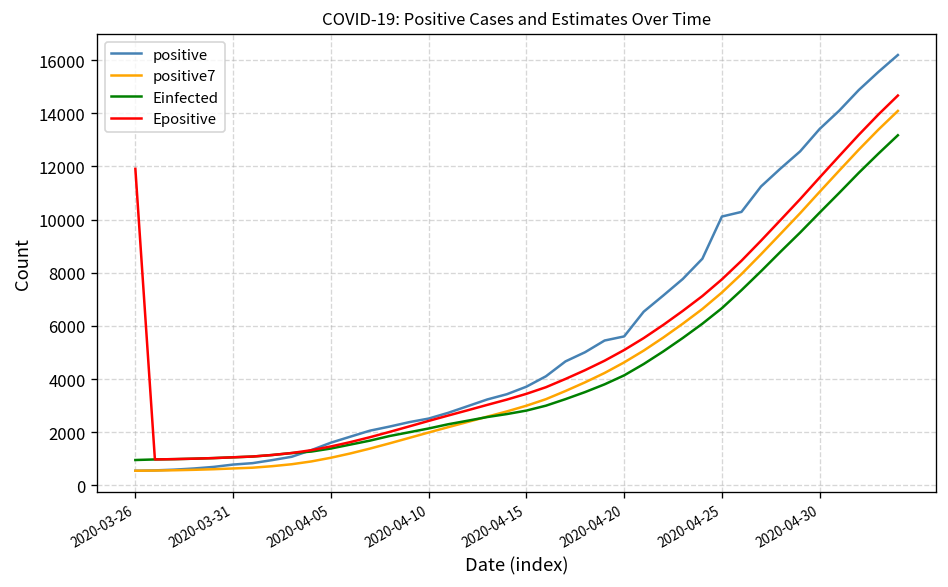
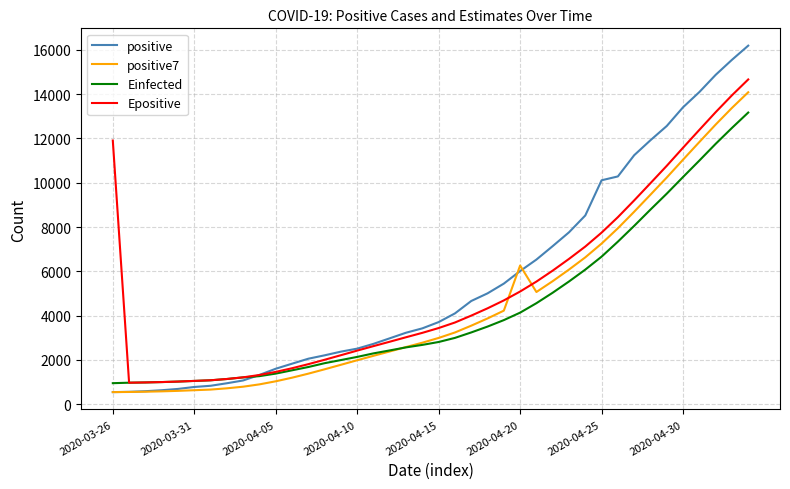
  {
    "positive": {
      "2020-03-31": 800,
      "2020-04-05": 1600,
      "2020-04-15": 3700,
-     "2020-04-20": 5600,
+     "2020-04-20": 6000,
      "2020-04-25": 10100,
      "2020-04-30": 13400
    },
    "positive7": {
      "2020-03-31": 600,
      "2020-04-05": 1000,
      "2020-04-10": 2000,
      "2020-04-15": 3000,
-     "2020-04-20": 4600,
+     "2020-04-20": 6300,
      "2020-04-25": 7300,
      "2020-04-30": 11000
    },
    "Einfected": {
      "2020-03-26": 1000,
      "2020-04-10": 2100,
      "2020-04-15": 2800,
      "2020-04-20": 4100,
      "2020-04-25": 6700,
      "2020-04-30": 10300
    },
    "Epositive": {
      "2020-03-26": 11900,
      "2020-04-15": 3400,
      "2020-04-20": 5100,
      "2020-04-25": 7700,
      "2020-04-30": 11600
    }
  }
